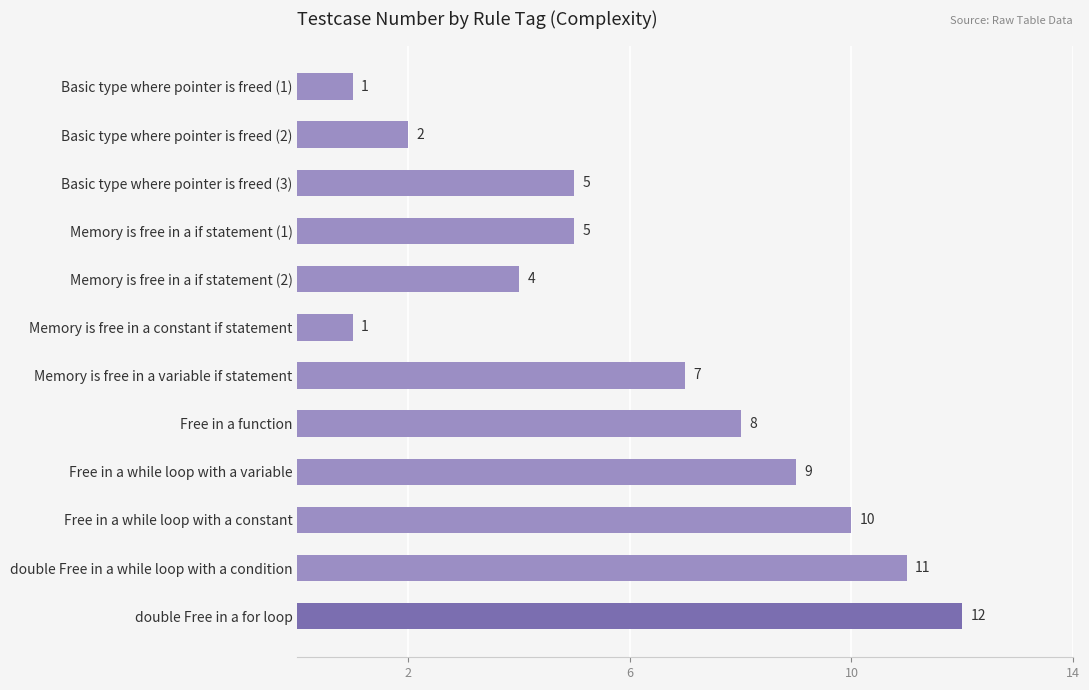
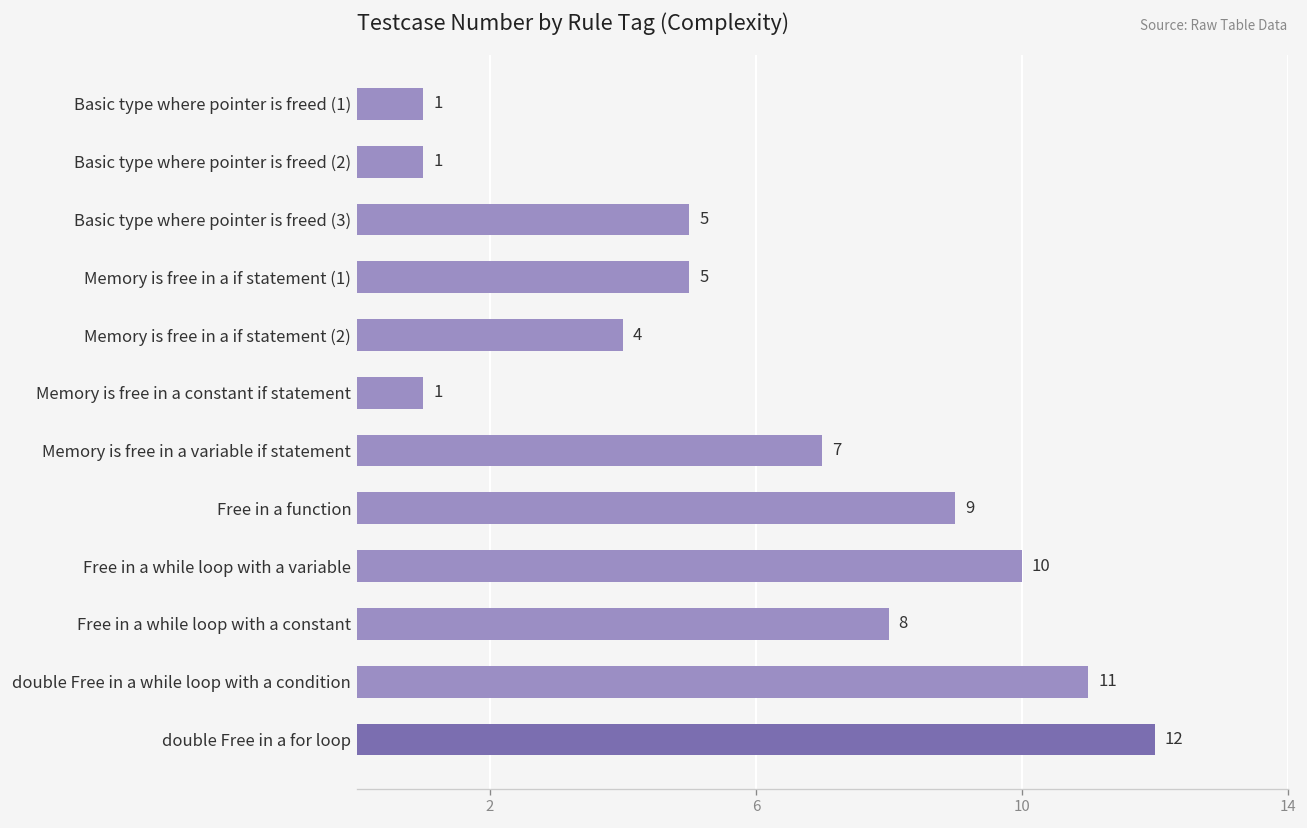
  {
    "Basic type where pointer is freed (1)": 1,
-   "Basic type where pointer is freed (2)": 2,
+   "Basic type where pointer is freed (2)": 1,
    "Basic type where pointer is freed (3)": 5,
    "Memory is free in a if statement (1)": 5,
    "Memory is free in a if statement (2)": 4,
    "Memory is free in a constant if statement": 1,
    "Memory is free in a variable if statement": 7,
-   "Free in a function": 8,
-   "Free in a while loop with a variable": 9,
-   "Free in a while loop with a constant": 10,
+   "Free in a function": 9,
+   "Free in a while loop with a variable": 10,
+   "Free in a while loop with a constant": 8,
    "double Free in a while loop with a condition": 11,
    "double Free in a for loop": 12
  }
